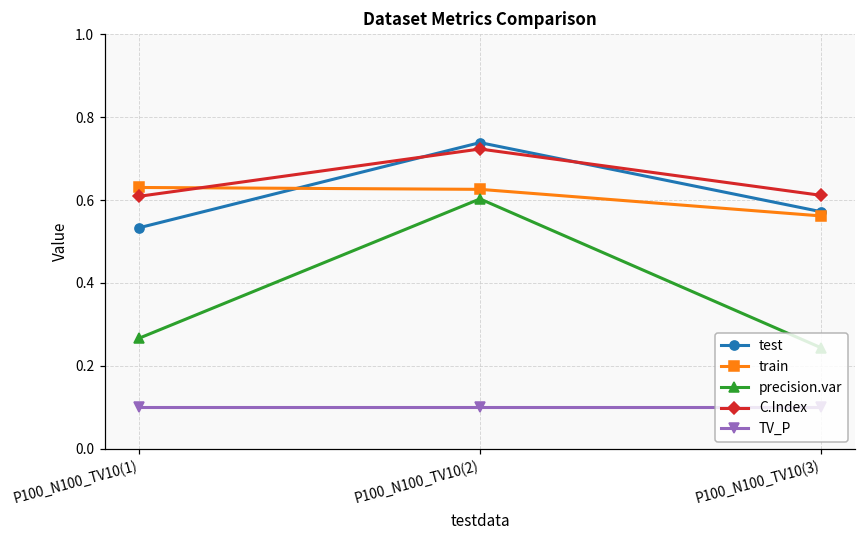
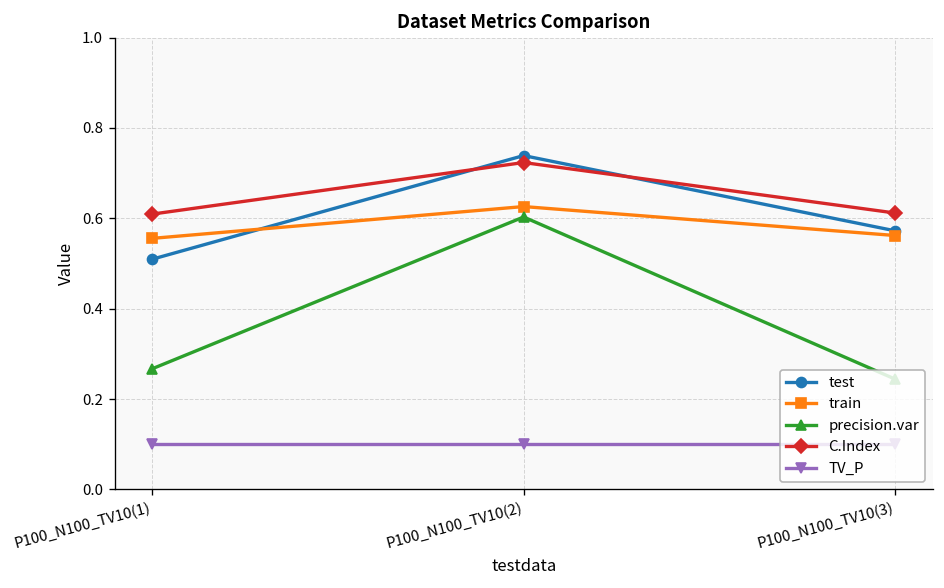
  {
    "test": {
-     "P100_N100_TV10(1)": 0.53,
+     "P100_N100_TV10(1)": 0.51,
      "P100_N100_TV10(2)": 0.74,
      "P100_N100_TV10(3)": 0.57
    },
    "train": {
-     "P100_N100_TV10(1)": 0.63,
+     "P100_N100_TV10(1)": 0.56,
      "P100_N100_TV10(2)": 0.63,
      "P100_N100_TV10(3)": 0.56
    },
    "precision.var": {
      "P100_N100_TV10(1)": 0.27,
      "P100_N100_TV10(2)": 0.60
    },
    "C.Index": {
      "P100_N100_TV10(1)": 0.61,
      "P100_N100_TV10(2)": 0.72,
      "P100_N100_TV10(3)": 0.61
    },
    "TV_P": {
      "P100_N100_TV10(1)": 0.10,
      "P100_N100_TV10(2)": 0.10
    }
  }
